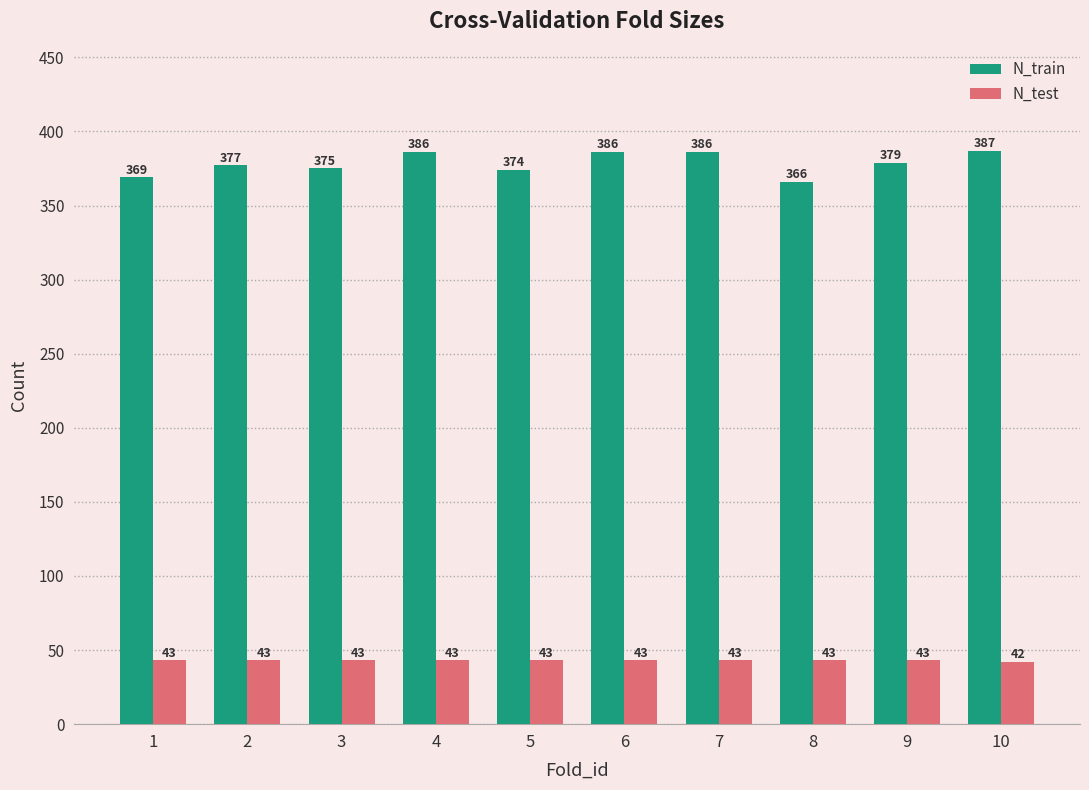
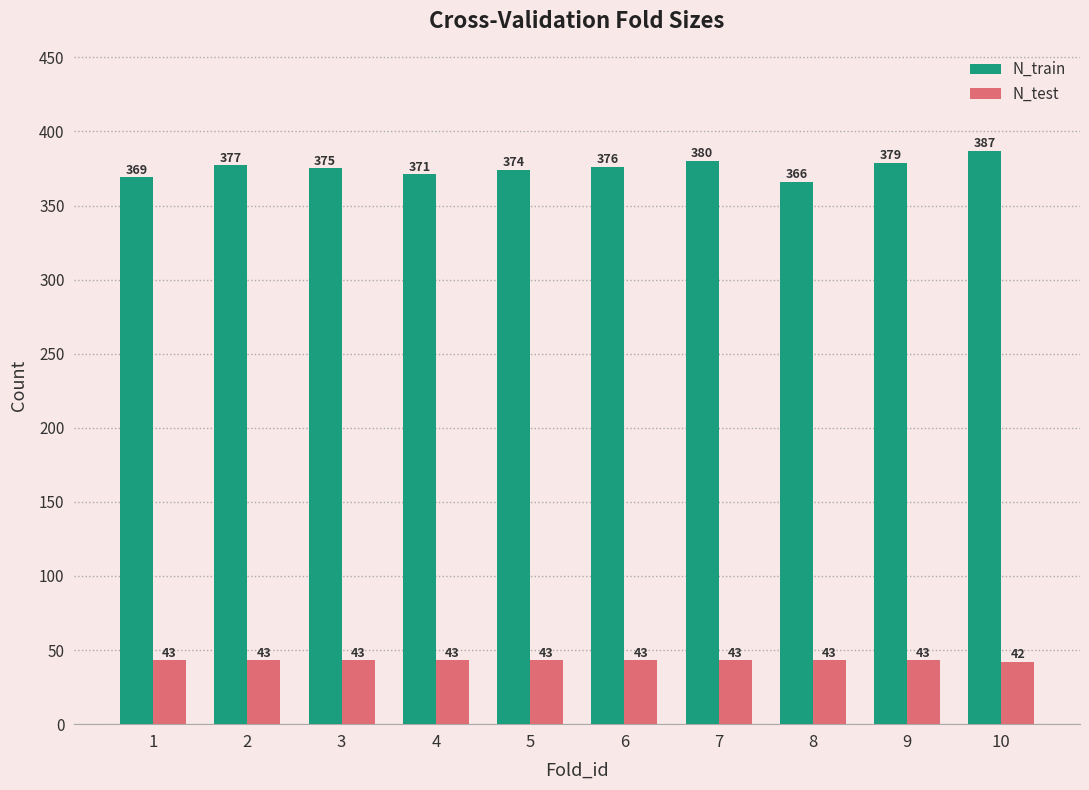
  {
    "N_train": {
      "1": 369,
      "2": 377,
      "3": 375,
-     "4": 386,
+     "4": 371,
      "5": 374,
-     "6": 386,
-     "7": 386,
+     "6": 376,
+     "7": 380,
      "8": 366,
      "9": 379,
      "10": 387
    },
    "N_test": {
      "1": 43,
      "2": 43,
      "3": 43,
      "4": 43,
      "5": 43,
      "6": 43,
      "7": 43,
      "8": 43,
      "9": 43,
      "10": 42
    }
  }
